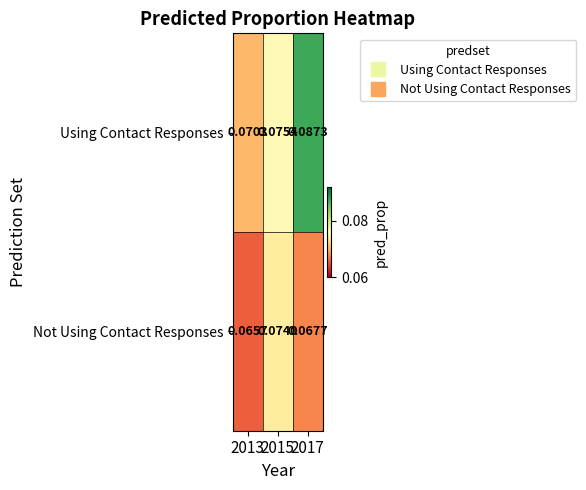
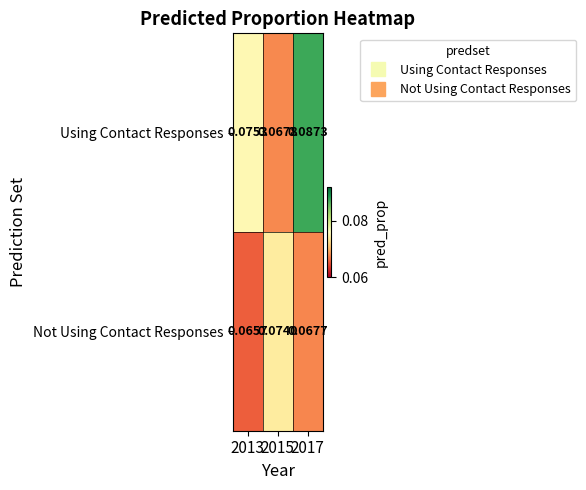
  {
    "Using Contact Responses": {
-     "2013": 0.0703,
-     "2015": 0.0754
+     "2013": 0.0753,
+     "2015": 0.0678
    }
  }
